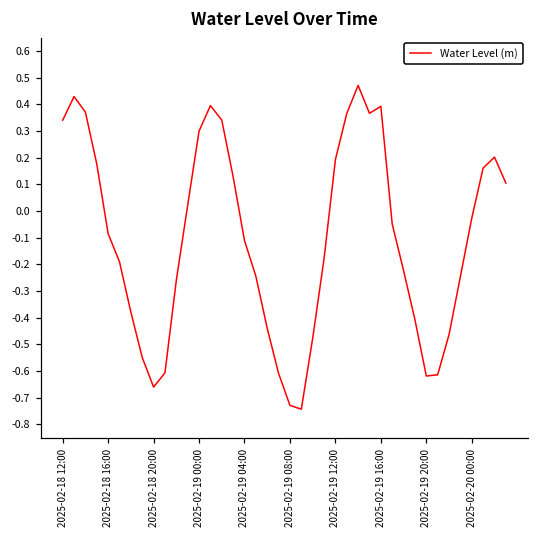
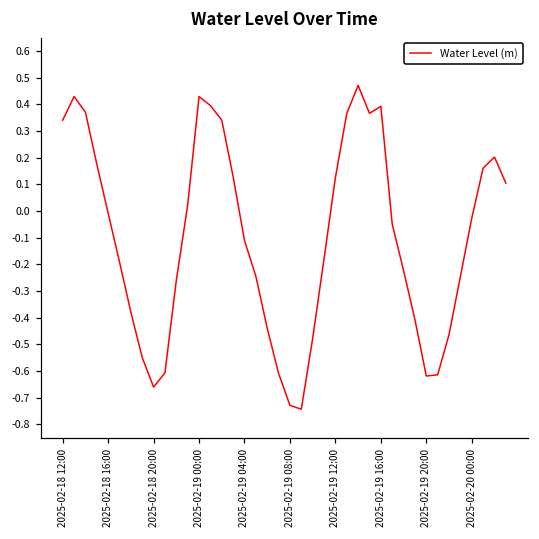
  {
    "2025-02-18 12:00": 0.34,
-   "2025-02-18 16:00": -0.09,
+   "2025-02-18 16:00": -0.01,
    "2025-02-18 20:00": -0.66,
-   "2025-02-19 00:00": 0.30,
+   "2025-02-19 00:00": 0.43,
    "2025-02-19 04:00": -0.11,
    "2025-02-19 08:00": -0.73,
-   "2025-02-19 12:00": 0.19,
+   "2025-02-19 12:00": 0.12,
    "2025-02-19 16:00": 0.39,
    "2025-02-19 20:00": -0.62,
    "2025-02-20 00:00": -0.03
  }
